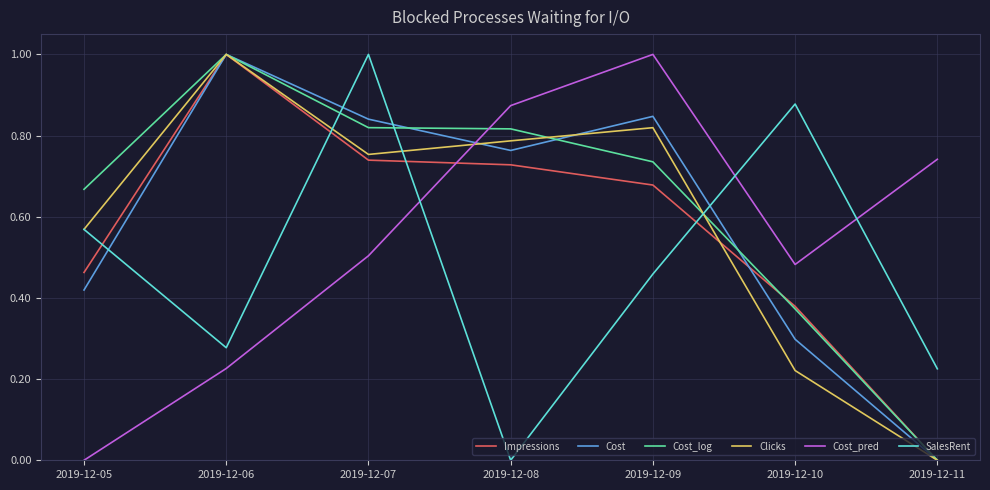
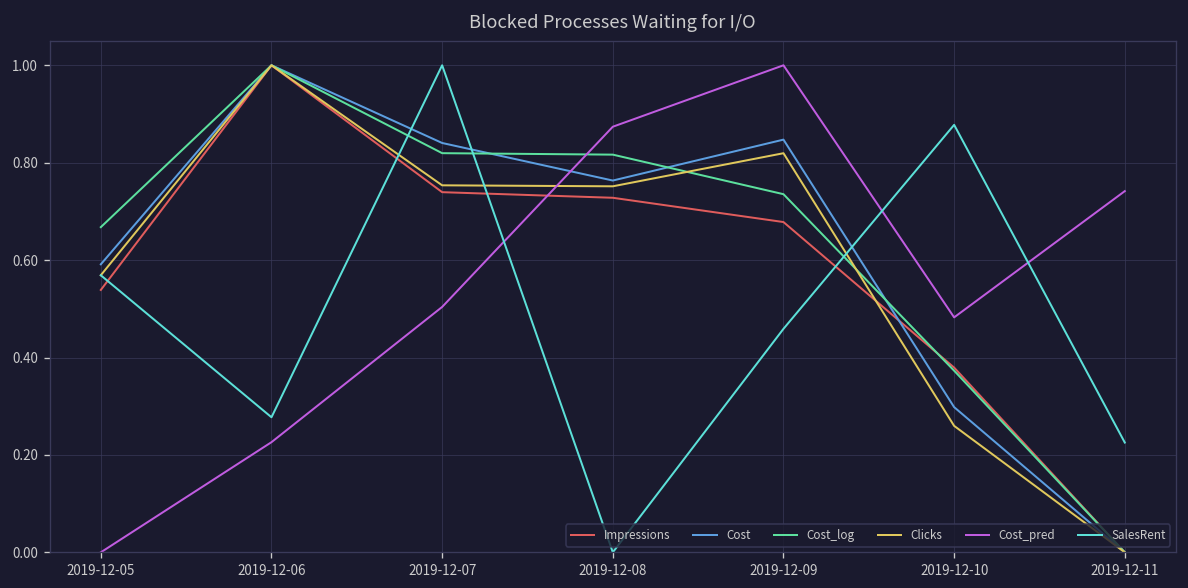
  {
    "Impressions": {
-     "2019-12-05": 0.46,
+     "2019-12-05": 0.54,
      "2019-12-07": 0.74,
      "2019-12-08": 0.73,
      "2019-12-09": 0.68,
      "2019-12-10": 0.38
    },
    "Cost": {
-     "2019-12-05": 0.42,
+     "2019-12-05": 0.59,
      "2019-12-07": 0.84,
      "2019-12-08": 0.76,
      "2019-12-09": 0.85,
      "2019-12-10": 0.30
    },
    "Clicks": {
      "2019-12-07": 0.75,
-     "2019-12-08": 0.79,
+     "2019-12-08": 0.75,
      "2019-12-09": 0.82,
-     "2019-12-10": 0.22
+     "2019-12-10": 0.26
    },
    "Cost_pred": {
      "2019-12-05": 0.00,
      "2019-12-06": 0.23,
      "2019-12-07": 0.50,
      "2019-12-08": 0.87,
      "2019-12-09": 1.00,
      "2019-12-10": 0.48,
      "2019-12-11": 0.74
    }
  }
